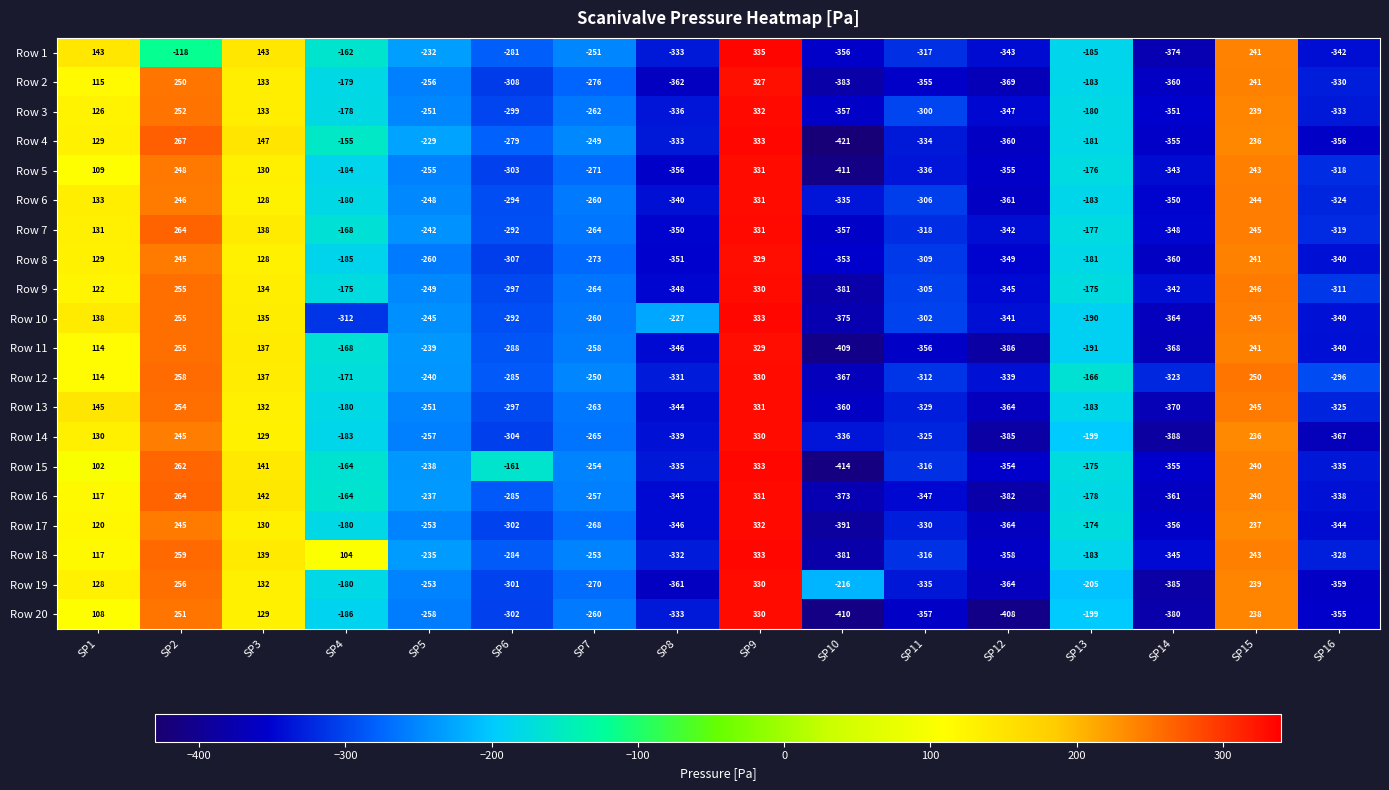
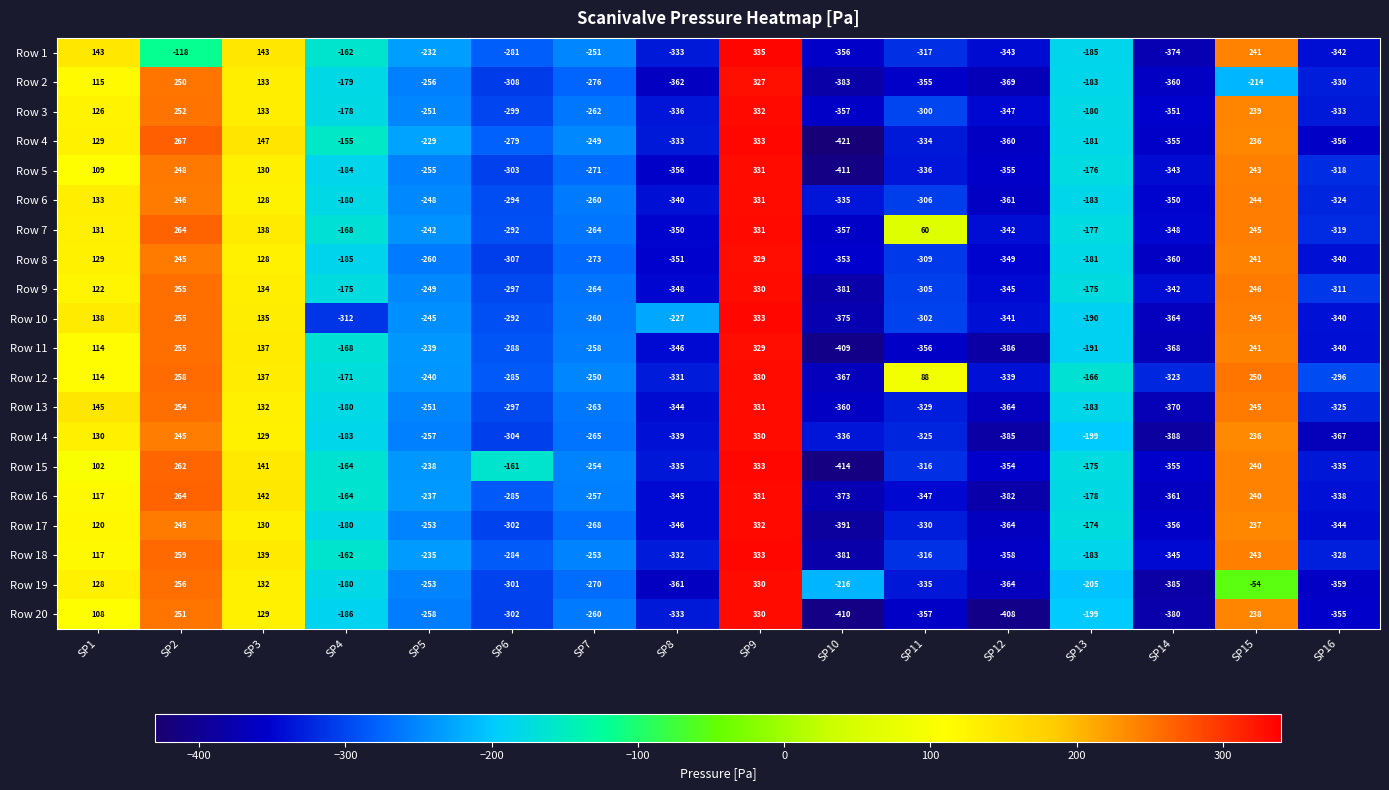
  {
    "Row 2": {
      "SP1": 115,
      "SP2": 250,
      "SP3": 133,
      "SP4": -179,
      "SP5": -256,
      "SP6": -308,
      "SP7": -276,
      "SP8": -362,
      "SP9": 327,
      "SP10": -383,
      "SP11": -355,
      "SP12": -369,
      "SP13": -183,
      "SP14": -360,
-     "SP15": 241,
+     "SP15": -214,
      "SP16": -330
    },
    "Row 7": {
      "SP1": 131,
      "SP2": 264,
      "SP3": 138,
      "SP4": -168,
      "SP5": -242,
      "SP6": -292,
      "SP7": -264,
      "SP8": -350,
      "SP9": 331,
      "SP10": -357,
-     "SP11": -318,
+     "SP11": 60,
      "SP12": -342,
      "SP13": -177,
      "SP14": -348,
      "SP15": 245,
      "SP16": -319
    },
    "Row 12": {
      "SP1": 114,
      "SP2": 258,
      "SP3": 137,
      "SP4": -171,
      "SP5": -240,
      "SP6": -285,
      "SP7": -250,
      "SP8": -331,
      "SP9": 330,
      "SP10": -367,
-     "SP11": -312,
+     "SP11": 88,
      "SP12": -339,
      "SP13": -166,
      "SP14": -323,
      "SP15": 250,
      "SP16": -296
    },
    "Row 18": {
      "SP1": 117,
      "SP2": 259,
      "SP3": 139,
-     "SP4": 104,
+     "SP4": -162,
      "SP5": -235,
      "SP6": -284,
      "SP7": -253,
      "SP8": -332,
      "SP9": 333,
      "SP10": -381,
      "SP11": -316,
      "SP12": -358,
      "SP13": -183,
      "SP14": -345,
      "SP15": 243,
      "SP16": -328
    },
    "Row 19": {
      "SP1": 128,
      "SP2": 256,
      "SP3": 132,
      "SP4": -180,
      "SP5": -253,
      "SP6": -301,
      "SP7": -270,
      "SP8": -361,
      "SP9": 330,
      "SP10": -216,
      "SP11": -335,
      "SP12": -364,
      "SP13": -205,
      "SP14": -385,
-     "SP15": 239,
+     "SP15": -54,
      "SP16": -359
    }
  }
